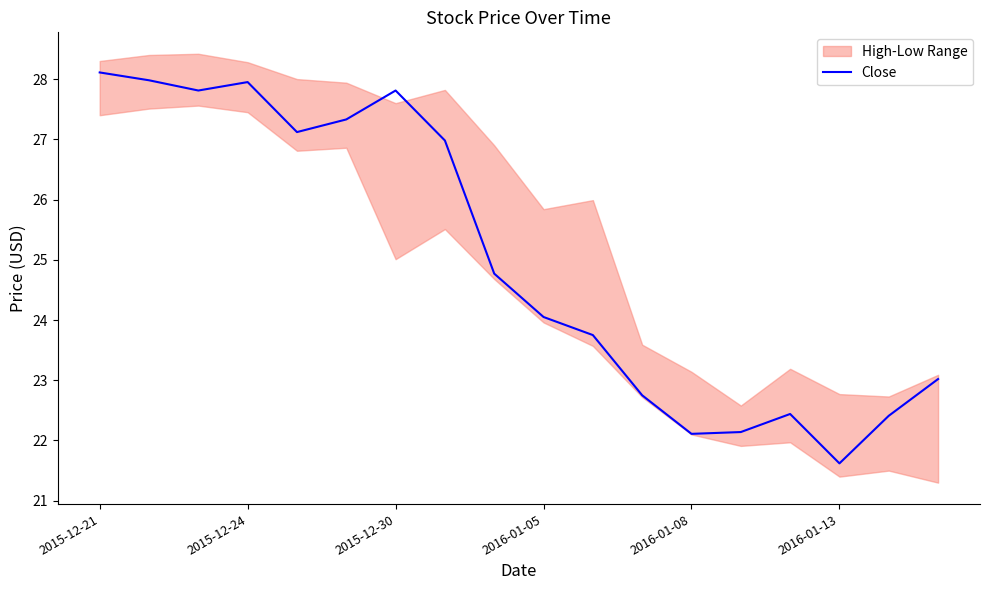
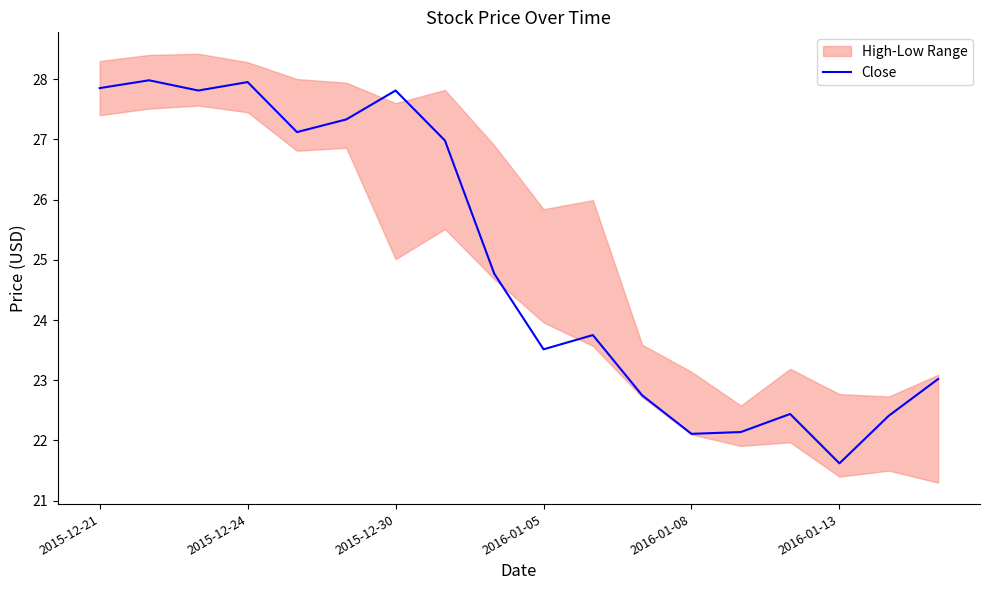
  {
    "Close": {
-     "2015-12-21": 28.1,
+     "2015-12-21": 27.9,
      "2015-12-24": 28.0,
      "2015-12-30": 27.8,
-     "2016-01-05": 24.0,
+     "2016-01-05": 23.5,
      "2016-01-08": 22.1,
      "2016-01-13": 21.6
    }
  }
